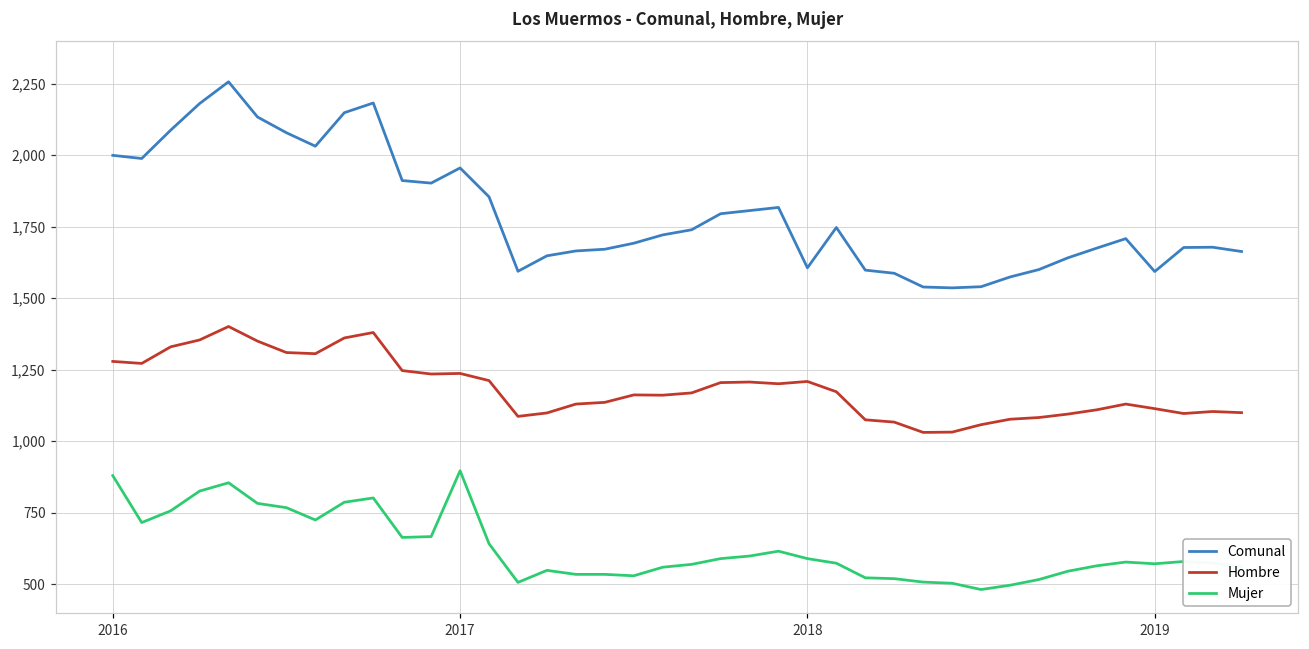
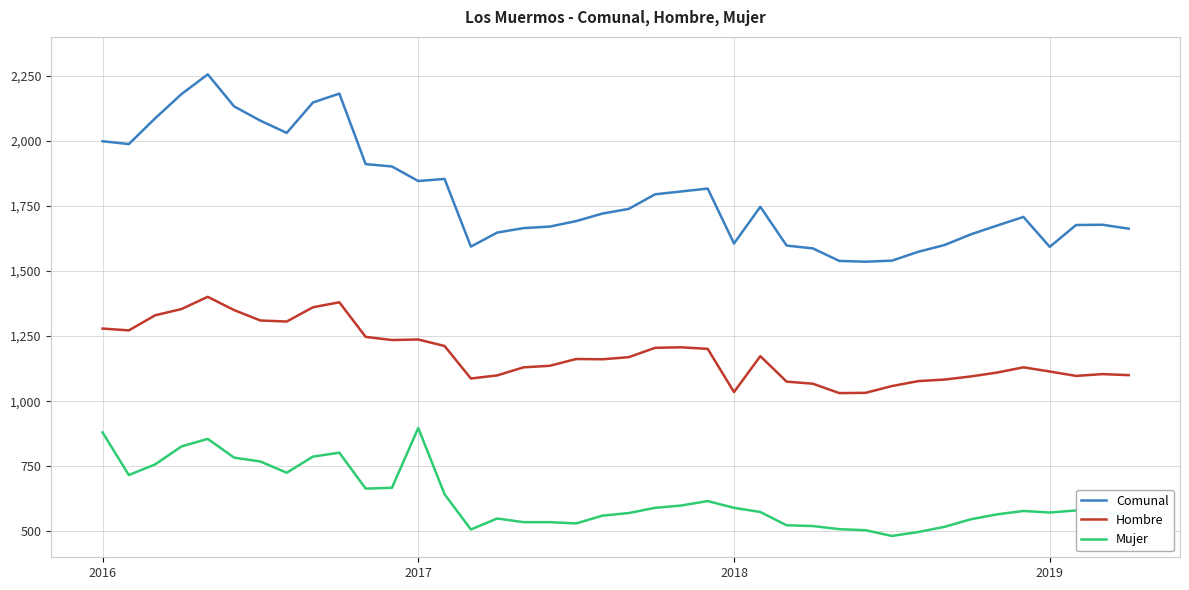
  {
    "Comunal": {
      "2016": "2,000",
-     "2017": "1,960",
+     "2017": "1,850",
      "2018": "1,610",
      "2019": "1,590"
    },
    "Hombre": {
      "2016": "1,280",
      "2017": "1,240",
-     "2018": "1,210",
+     "2018": "1,040",
      "2019": "1,110"
    },
    "Mujer": {
      "2016": "880",
      "2017": "900",
      "2018": "590",
      "2019": "570"
    }
  }
